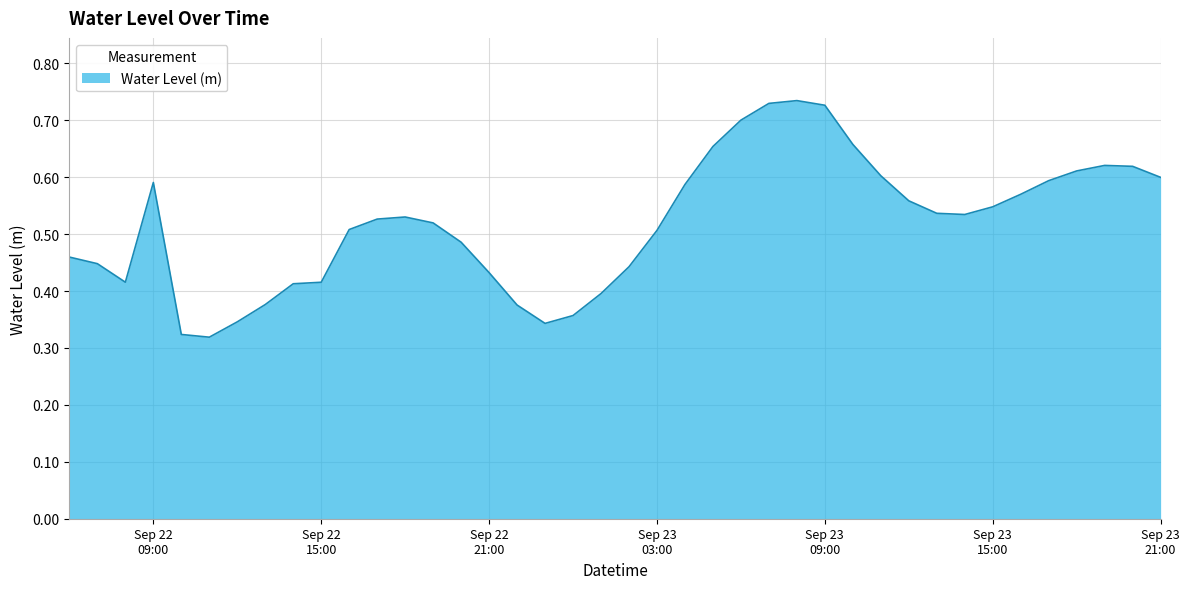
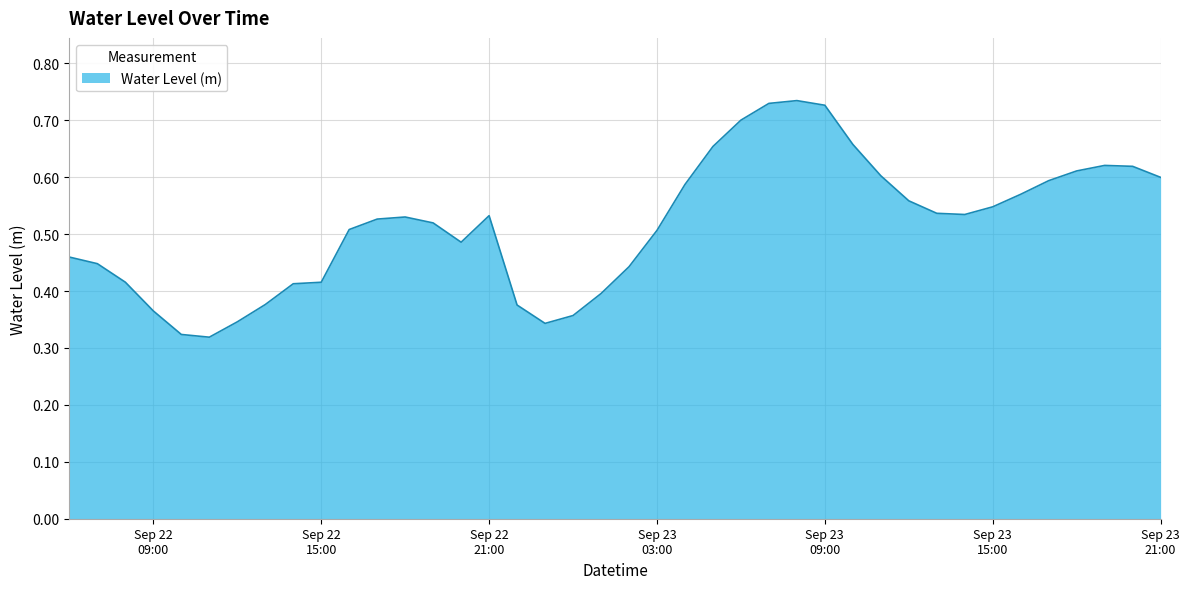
  {
-   "Sep 22 09:00": 0.59,
+   "Sep 22 09:00": 0.37,
    "Sep 22 15:00": 0.42,
-   "Sep 22 21:00": 0.43,
+   "Sep 22 21:00": 0.53,
    "Sep 23 03:00": 0.51,
    "Sep 23 09:00": 0.73,
    "Sep 23 15:00": 0.55,
    "Sep 23 21:00": 0.60
  }
